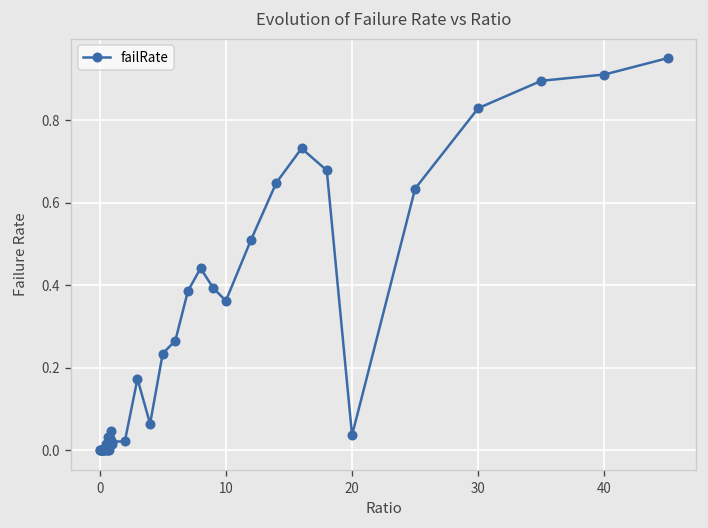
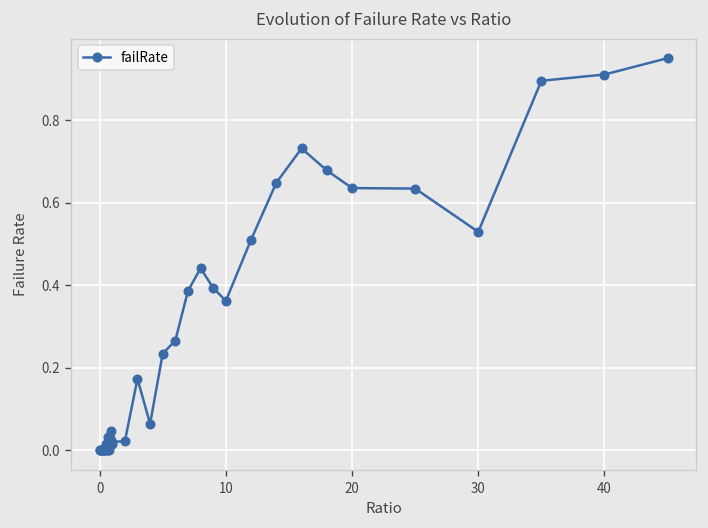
  {
    "0": 0.00,
    "10": 0.36,
-   "20": 0.04,
-   "30": 0.83,
+   "20": 0.64,
+   "30": 0.53,
    "40": 0.91
  }
